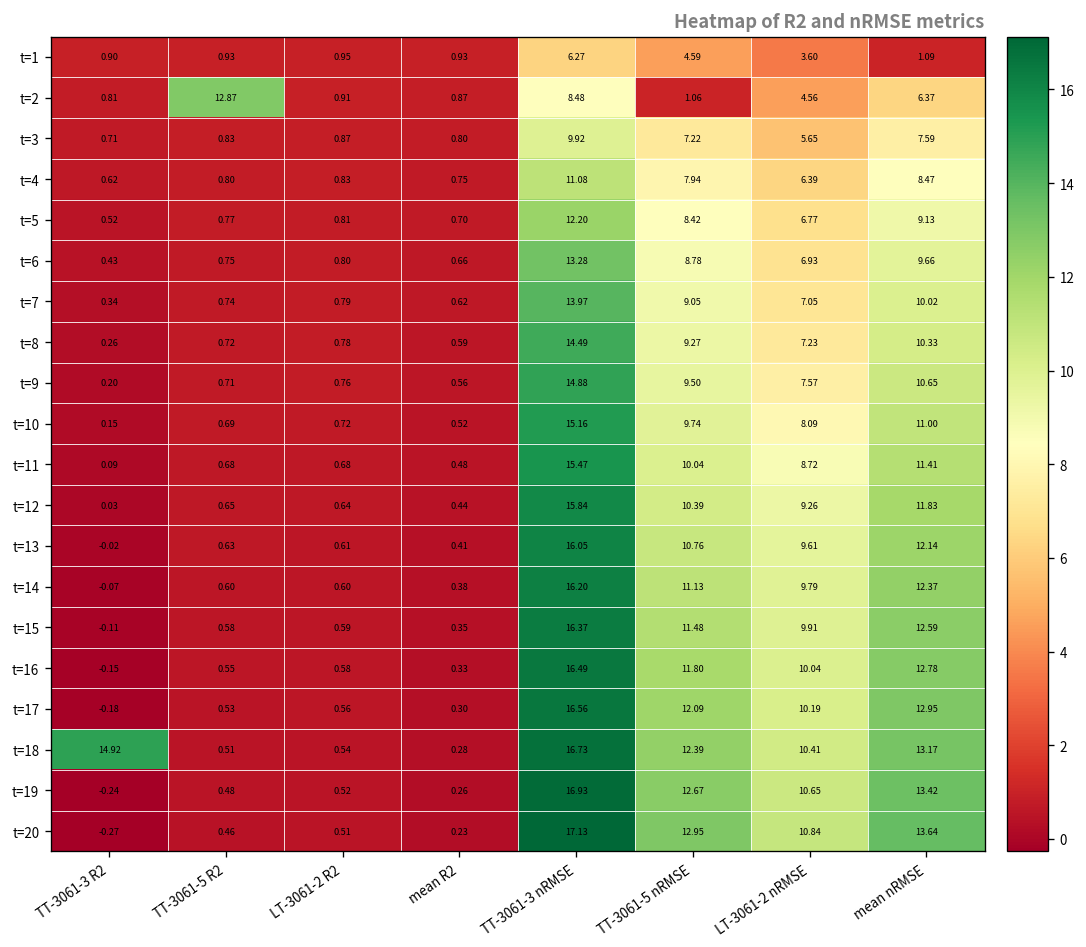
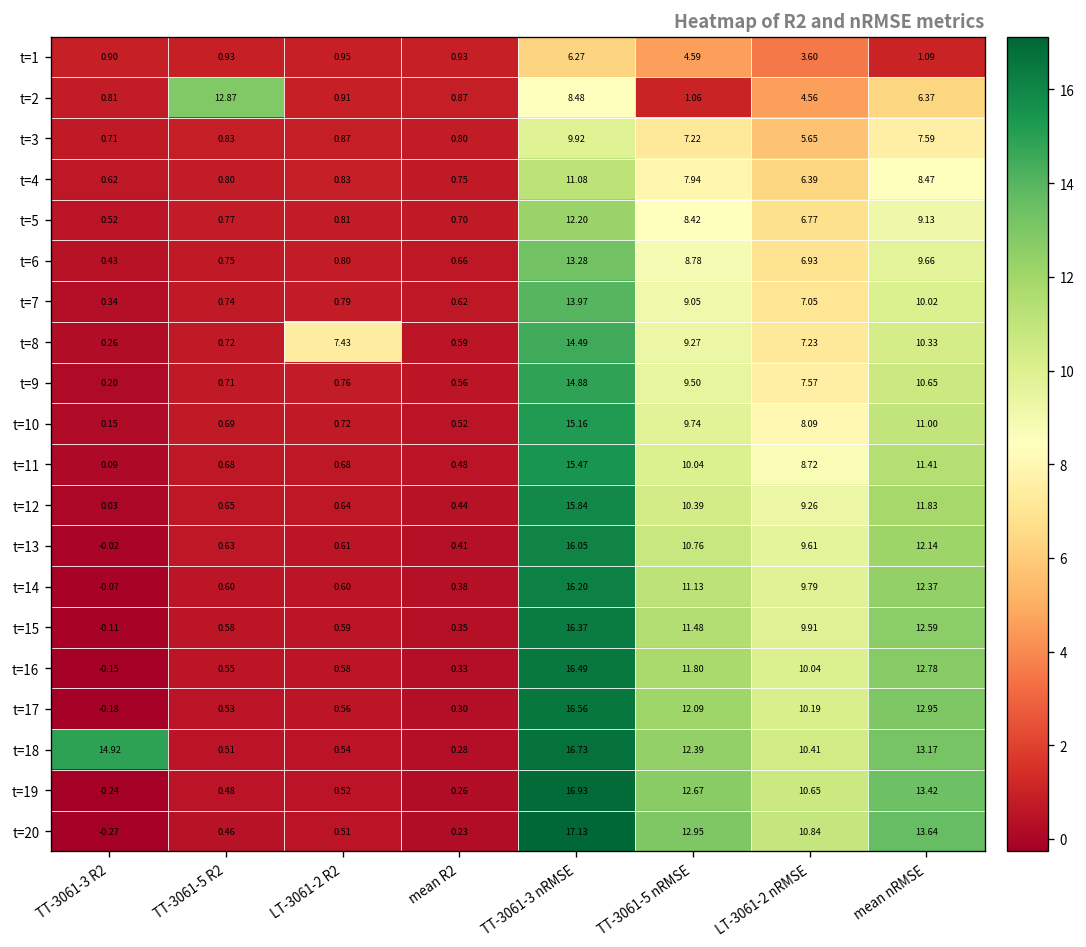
  {
    "t=1": {
      "TT-3061-3 R2": 0.90,
      "TT-3061-5 R2": 0.93,
      "LT-3061-2 R2": 0.95,
      "mean R2": 0.93,
      "TT-3061-3 nRMSE": 6.27,
      "TT-3061-5 nRMSE": 4.59,
      "LT-3061-2 nRMSE": 3.60,
      "mean nRMSE": 1.09
    },
    "t=2": {
      "TT-3061-3 R2": 0.81,
      "TT-3061-5 R2": 12.87,
      "LT-3061-2 R2": 0.91,
      "mean R2": 0.87,
      "TT-3061-3 nRMSE": 8.48,
      "TT-3061-5 nRMSE": 1.06,
      "LT-3061-2 nRMSE": 4.56,
      "mean nRMSE": 6.37
    },
    "t=3": {
      "TT-3061-3 R2": 0.71,
      "TT-3061-5 R2": 0.83,
      "LT-3061-2 R2": 0.87,
      "mean R2": 0.80,
      "TT-3061-3 nRMSE": 9.92,
      "TT-3061-5 nRMSE": 7.22,
      "LT-3061-2 nRMSE": 5.65,
      "mean nRMSE": 7.59
    },
    "t=4": {
      "TT-3061-3 R2": 0.62,
      "TT-3061-5 R2": 0.80,
      "LT-3061-2 R2": 0.83,
      "mean R2": 0.75,
      "TT-3061-3 nRMSE": 11.08,
      "TT-3061-5 nRMSE": 7.94,
      "LT-3061-2 nRMSE": 6.39,
      "mean nRMSE": 8.47
    },
    "t=5": {
      "TT-3061-3 R2": 0.52,
      "TT-3061-5 R2": 0.77,
      "LT-3061-2 R2": 0.81,
      "mean R2": 0.70,
      "TT-3061-3 nRMSE": 12.20,
      "TT-3061-5 nRMSE": 8.42,
      "LT-3061-2 nRMSE": 6.77,
      "mean nRMSE": 9.13
    },
    "t=6": {
      "TT-3061-3 R2": 0.43,
      "TT-3061-5 R2": 0.75,
      "LT-3061-2 R2": 0.80,
      "mean R2": 0.66,
      "TT-3061-3 nRMSE": 13.28,
      "TT-3061-5 nRMSE": 8.78,
      "LT-3061-2 nRMSE": 6.93,
      "mean nRMSE": 9.66
    },
    "t=7": {
      "TT-3061-3 R2": 0.34,
      "TT-3061-5 R2": 0.74,
      "LT-3061-2 R2": 0.79,
      "mean R2": 0.62,
      "TT-3061-3 nRMSE": 13.97,
      "TT-3061-5 nRMSE": 9.05,
      "LT-3061-2 nRMSE": 7.05,
      "mean nRMSE": 10.02
    },
    "t=8": {
      "TT-3061-3 R2": 0.26,
      "TT-3061-5 R2": 0.72,
-     "LT-3061-2 R2": 0.78,
+     "LT-3061-2 R2": 7.43,
      "mean R2": 0.59,
      "TT-3061-3 nRMSE": 14.49,
      "TT-3061-5 nRMSE": 9.27,
      "LT-3061-2 nRMSE": 7.23,
      "mean nRMSE": 10.33
    },
    "t=9": {
      "TT-3061-3 R2": 0.20,
      "TT-3061-5 R2": 0.71,
      "LT-3061-2 R2": 0.76,
      "mean R2": 0.56,
      "TT-3061-3 nRMSE": 14.88,
      "TT-3061-5 nRMSE": 9.50,
      "LT-3061-2 nRMSE": 7.57,
      "mean nRMSE": 10.65
    },
    "t=10": {
      "TT-3061-3 R2": 0.15,
      "TT-3061-5 R2": 0.69,
      "LT-3061-2 R2": 0.72,
      "mean R2": 0.52,
      "TT-3061-3 nRMSE": 15.16,
      "TT-3061-5 nRMSE": 9.74,
      "LT-3061-2 nRMSE": 8.09,
      "mean nRMSE": 11.00
    },
    "t=11": {
      "TT-3061-3 R2": 0.09,
      "TT-3061-5 R2": 0.68,
      "LT-3061-2 R2": 0.68,
      "mean R2": 0.48,
      "TT-3061-3 nRMSE": 15.47,
      "TT-3061-5 nRMSE": 10.04,
      "LT-3061-2 nRMSE": 8.72,
      "mean nRMSE": 11.41
    },
    "t=12": {
      "TT-3061-3 R2": 0.03,
      "TT-3061-5 R2": 0.65,
      "LT-3061-2 R2": 0.64,
      "mean R2": 0.44,
      "TT-3061-3 nRMSE": 15.84,
      "TT-3061-5 nRMSE": 10.39,
      "LT-3061-2 nRMSE": 9.26,
      "mean nRMSE": 11.83
    },
    "t=13": {
      "TT-3061-3 R2": -0.02,
      "TT-3061-5 R2": 0.63,
      "LT-3061-2 R2": 0.61,
      "mean R2": 0.41,
      "TT-3061-3 nRMSE": 16.05,
      "TT-3061-5 nRMSE": 10.76,
      "LT-3061-2 nRMSE": 9.61,
      "mean nRMSE": 12.14
    },
    "t=14": {
      "TT-3061-3 R2": -0.07,
      "TT-3061-5 R2": 0.60,
      "LT-3061-2 R2": 0.60,
      "mean R2": 0.38,
      "TT-3061-3 nRMSE": 16.20,
      "TT-3061-5 nRMSE": 11.13,
      "LT-3061-2 nRMSE": 9.79,
      "mean nRMSE": 12.37
    },
    "t=15": {
      "TT-3061-3 R2": -0.11,
      "TT-3061-5 R2": 0.58,
      "LT-3061-2 R2": 0.59,
      "mean R2": 0.35,
      "TT-3061-3 nRMSE": 16.37,
      "TT-3061-5 nRMSE": 11.48,
      "LT-3061-2 nRMSE": 9.91,
      "mean nRMSE": 12.59
    },
    "t=16": {
      "TT-3061-3 R2": -0.15,
      "TT-3061-5 R2": 0.55,
      "LT-3061-2 R2": 0.58,
      "mean R2": 0.33,
      "TT-3061-3 nRMSE": 16.49,
      "TT-3061-5 nRMSE": 11.80,
      "LT-3061-2 nRMSE": 10.04,
      "mean nRMSE": 12.78
    },
    "t=17": {
      "TT-3061-3 R2": -0.18,
      "TT-3061-5 R2": 0.53,
      "LT-3061-2 R2": 0.56,
      "mean R2": 0.30,
      "TT-3061-3 nRMSE": 16.56,
      "TT-3061-5 nRMSE": 12.09,
      "LT-3061-2 nRMSE": 10.19,
      "mean nRMSE": 12.95
    },
    "t=18": {
      "TT-3061-3 R2": 14.92,
      "TT-3061-5 R2": 0.51,
      "LT-3061-2 R2": 0.54,
      "mean R2": 0.28,
      "TT-3061-3 nRMSE": 16.73,
      "TT-3061-5 nRMSE": 12.39,
      "LT-3061-2 nRMSE": 10.41,
      "mean nRMSE": 13.17
    },
    "t=19": {
      "TT-3061-3 R2": -0.24,
      "TT-3061-5 R2": 0.48,
      "LT-3061-2 R2": 0.52,
      "mean R2": 0.26,
      "TT-3061-3 nRMSE": 16.93,
      "TT-3061-5 nRMSE": 12.67,
      "LT-3061-2 nRMSE": 10.65,
      "mean nRMSE": 13.42
    },
    "t=20": {
      "TT-3061-3 R2": -0.27,
      "TT-3061-5 R2": 0.46,
      "LT-3061-2 R2": 0.51,
      "mean R2": 0.23,
      "TT-3061-3 nRMSE": 17.13,
      "TT-3061-5 nRMSE": 12.95,
      "LT-3061-2 nRMSE": 10.84,
      "mean nRMSE": 13.64
    }
  }
